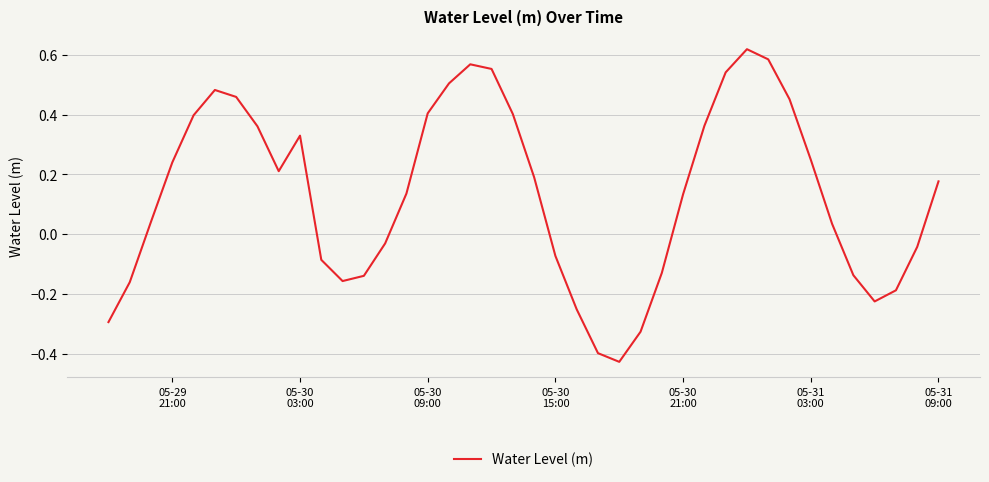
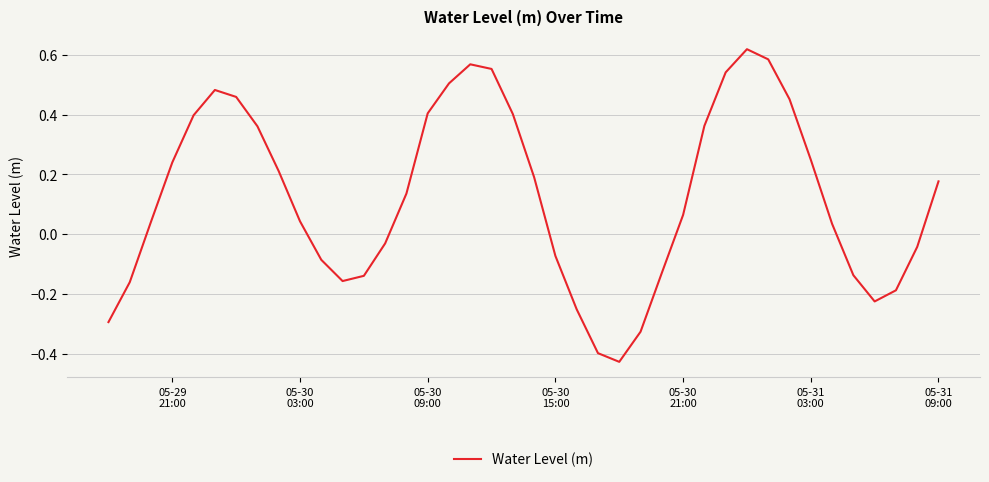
  {
    "05-29 21:00": 0.24,
-   "05-30 03:00": 0.33,
+   "05-30 03:00": 0.04,
    "05-30 09:00": 0.40,
    "05-30 15:00": -0.07,
-   "05-30 21:00": 0.13,
+   "05-30 21:00": 0.06,
    "05-31 03:00": 0.25,
    "05-31 09:00": 0.18
  }
